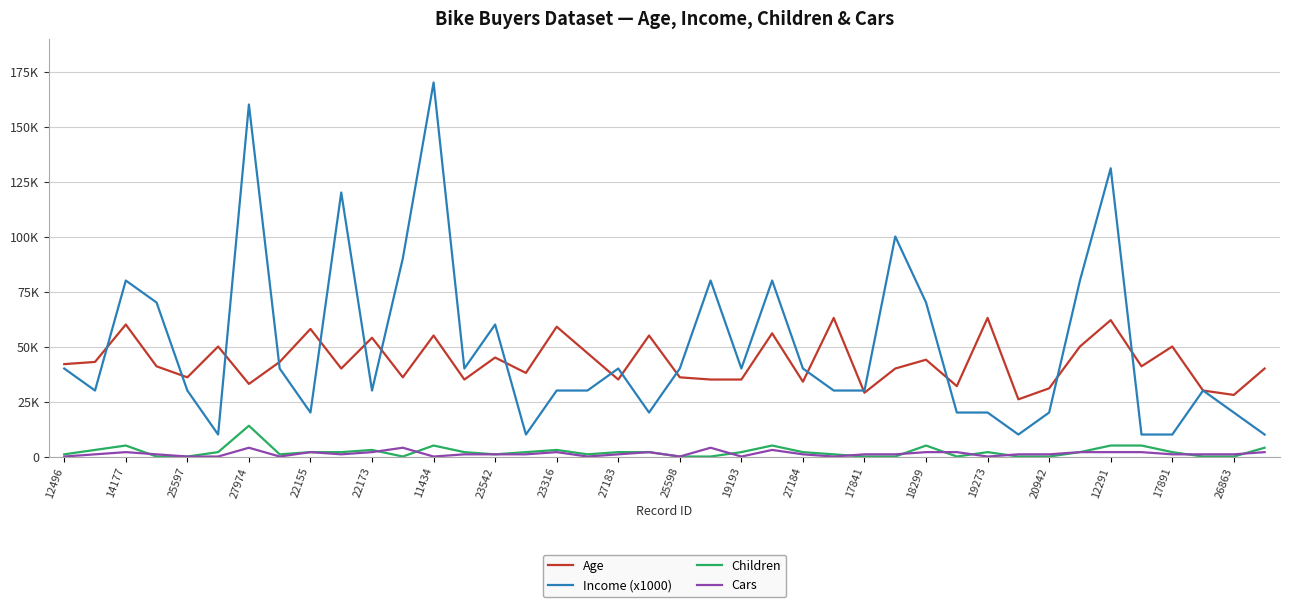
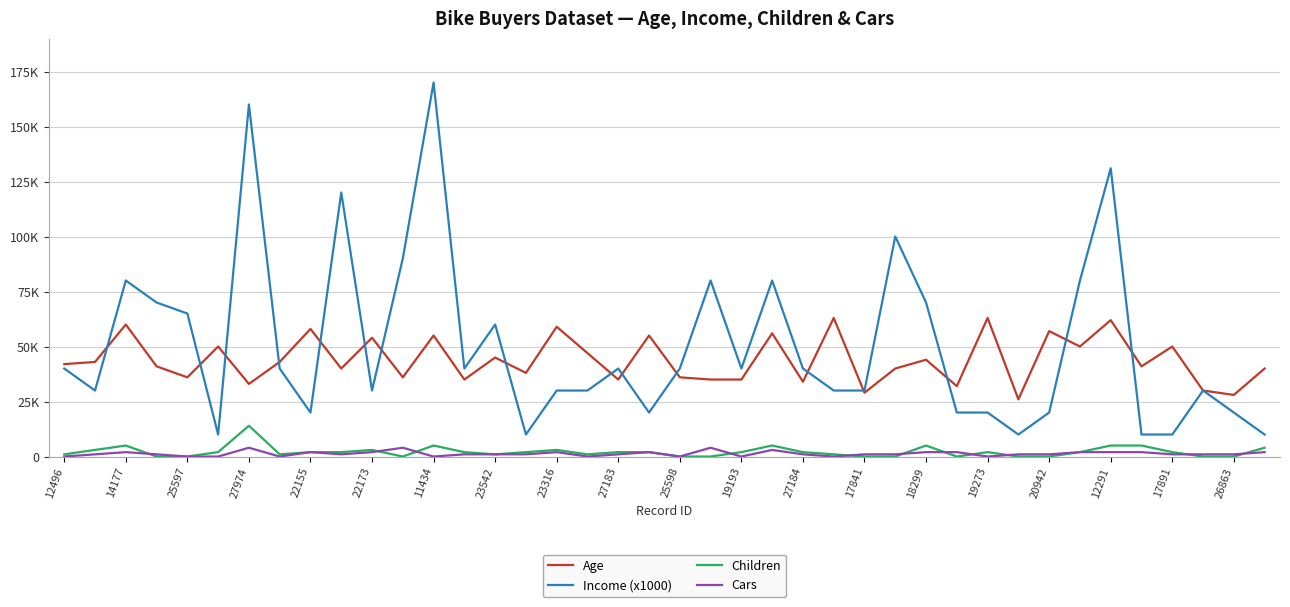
  {
    "Age": {
      "12496": 42000,
      "14177": 60000,
      "25597": 36000,
      "27974": 33000,
      "22155": 58000,
      "22173": 54000,
      "11434": 55000,
      "23542": 45000,
      "23316": 59000,
      "27183": 35000,
      "25598": 36000,
      "19193": 35000,
      "27184": 34000,
      "18299": 44000,
      "19273": 63000,
-     "20942": 31000,
+     "20942": 57000,
      "12291": 62000,
      "17891": 50000,
      "26863": 28000
    },
    "Income (x1000)": {
      "12496": 40000,
      "14177": 80000,
-     "25597": 30000,
+     "25597": 65000,
      "27974": 160000,
      "22155": 20000,
      "22173": 30000,
      "11434": 170000,
      "23542": 60000,
      "23316": 30000,
      "27183": 40000,
      "25598": 40000,
      "19193": 40000,
      "27184": 40000,
      "18299": 70000,
      "19273": 20000,
      "20942": 20000,
      "12291": 131000,
      "17891": 10000,
      "26863": 20000
    },
    "Children": {
      "14177": 5000,
      "27974": 14000,
      "11434": 5000,
      "19193": 2000,
      "18299": 5000,
      "19273": 2000,
      "12291": 5000
    },
    "Cars": {
      "14177": 2000,
      "27974": 4000,
      "11434": 0,
      "19193": 0,
      "18299": 2000,
      "19273": 0,
      "12291": 2000
    }
  }
